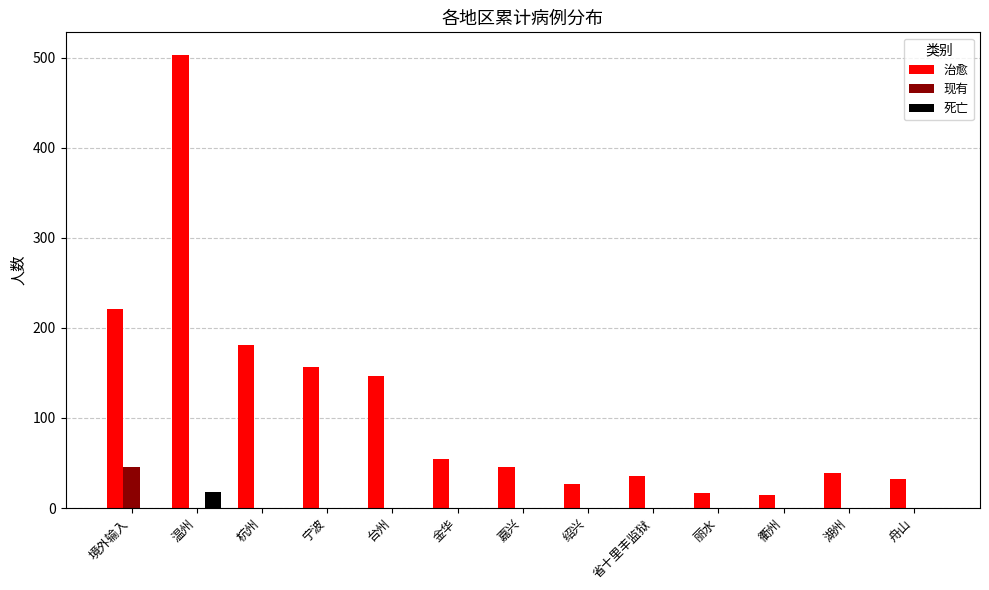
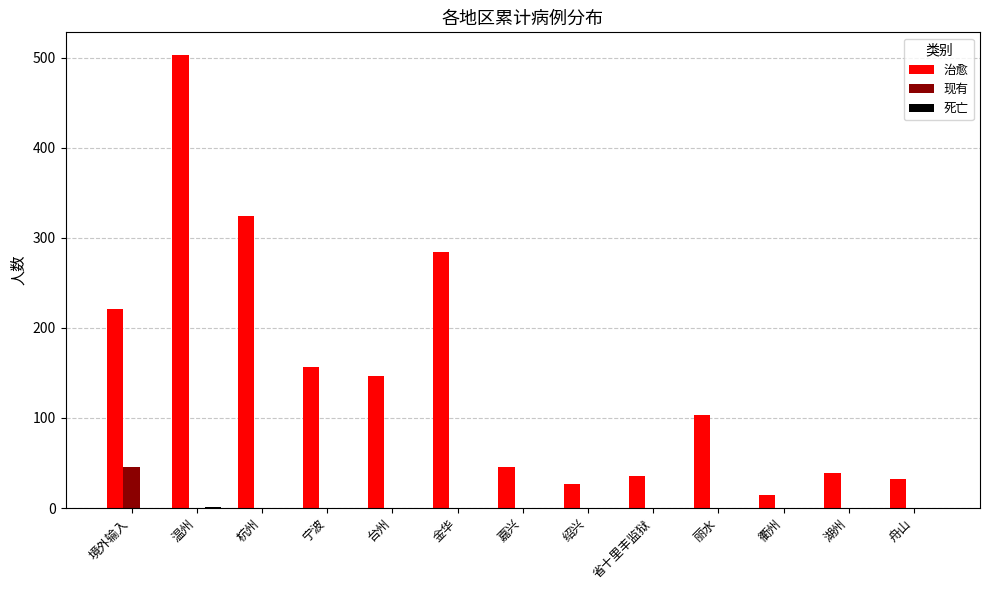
  {
    "治愈": {
      "境外输入": 220,
      "温州": 500,
-     "杭州": 180,
+     "杭州": 320,
      "宁波": 160,
      "台州": 150,
-     "金华": 60,
+     "金华": 280,
      "嘉兴": 50,
      "绍兴": 30,
      "省十里丰监狱": 40,
-     "丽水": 20,
+     "丽水": 100,
      "衢州": 10,
      "湖州": 40,
      "舟山": 30
    },
    "现有": {
      "境外输入": 50,
      "温州": 0,
      "杭州": 0,
      "宁波": 0,
      "台州": 0,
      "金华": 0,
      "嘉兴": 0,
      "绍兴": 0,
      "省十里丰监狱": 0,
      "丽水": 0,
      "衢州": 0,
      "湖州": 0,
      "舟山": 0
    },
    "死亡": {
      "境外输入": 0,
-     "温州": 20,
+     "温州": 0,
      "杭州": 0,
      "宁波": 0,
      "台州": 0,
      "金华": 0,
      "嘉兴": 0,
      "绍兴": 0,
      "省十里丰监狱": 0,
      "丽水": 0,
      "衢州": 0,
      "湖州": 0,
      "舟山": 0
    }
  }
